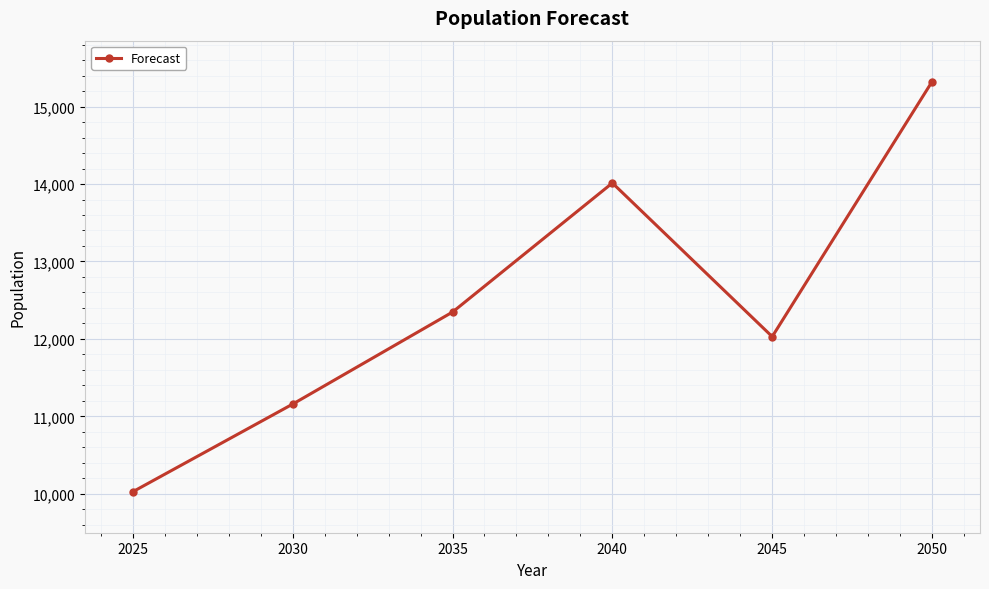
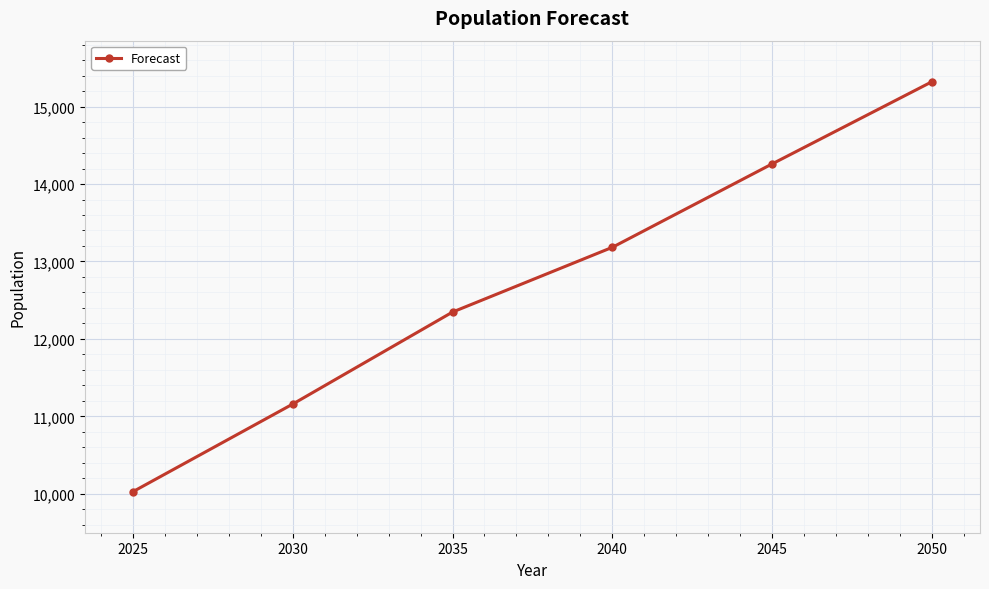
  {
    "2025": "10,000",
    "2030": "11,200",
    "2035": "12,300",
-   "2040": "14,000",
-   "2045": "12,000",
+   "2040": "13,200",
+   "2045": "14,300",
    "2050": "15,300"
  }
